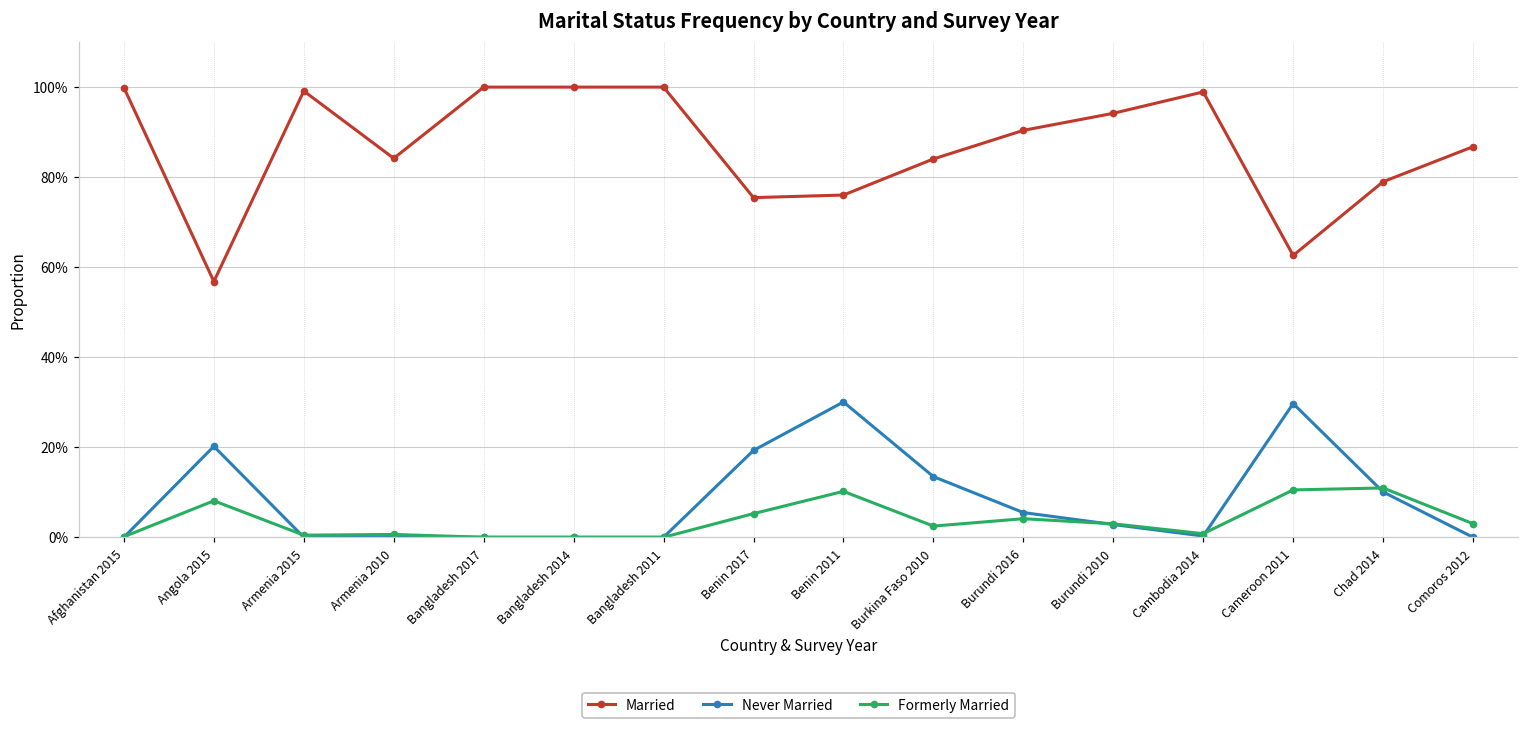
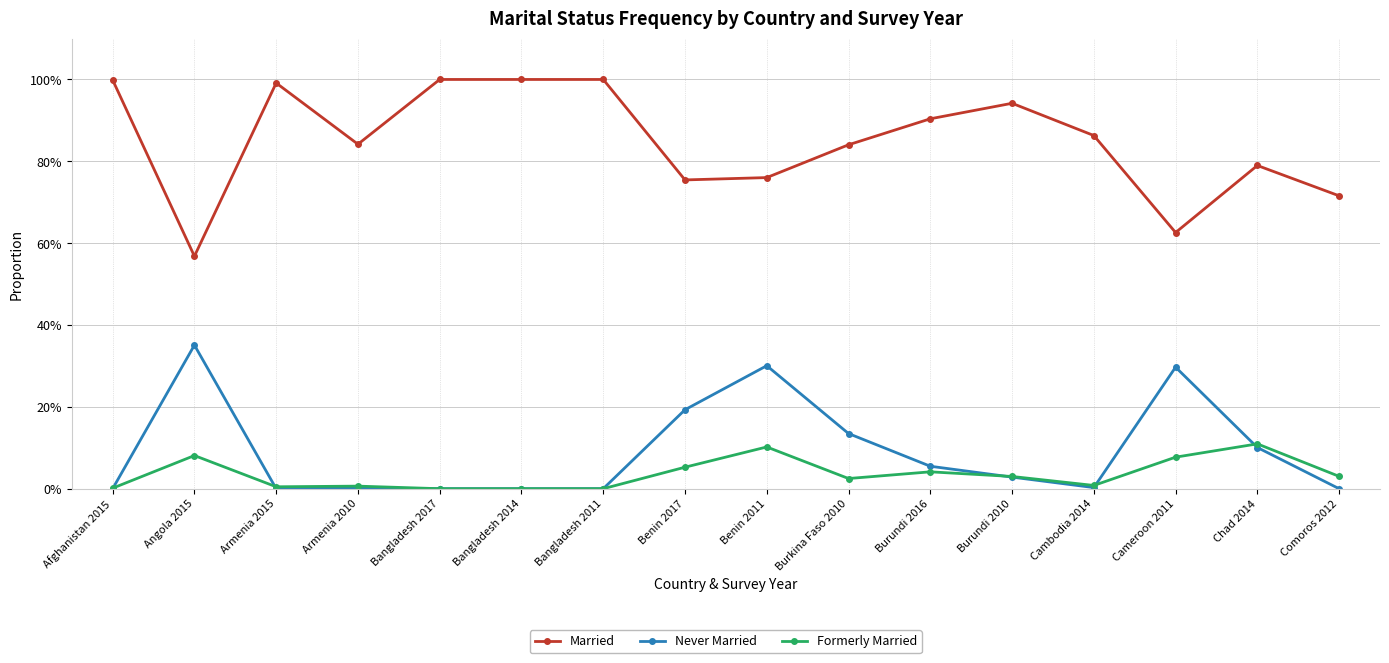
  {
    "Married": {
      "Afghanistan 2015": "100%",
      "Angola 2015": "57%",
      "Armenia 2015": "99%",
      "Armenia 2010": "84%",
      "Bangladesh 2017": "100%",
      "Bangladesh 2014": "100%",
      "Bangladesh 2011": "100%",
      "Benin 2017": "75%",
      "Benin 2011": "76%",
      "Burkina Faso 2010": "84%",
      "Burundi 2016": "90%",
      "Burundi 2010": "94%",
-     "Cambodia 2014": "99%",
+     "Cambodia 2014": "86%",
      "Cameroon 2011": "63%",
      "Chad 2014": "79%",
-     "Comoros 2012": "87%"
+     "Comoros 2012": "72%"
    },
    "Never Married": {
-     "Angola 2015": "20%",
+     "Angola 2015": "35%",
      "Benin 2017": "19%",
      "Benin 2011": "30%",
      "Burkina Faso 2010": "13%",
      "Burundi 2016": "5%",
      "Cameroon 2011": "30%",
      "Chad 2014": "10%",
      "Comoros 2012": "0%"
    },
    "Formerly Married": {
      "Angola 2015": "8%",
      "Benin 2017": "5%",
      "Benin 2011": "10%",
      "Burkina Faso 2010": "2%",
      "Burundi 2016": "4%",
-     "Cameroon 2011": "11%",
+     "Cameroon 2011": "8%",
      "Chad 2014": "11%",
      "Comoros 2012": "3%"
    }
  }
